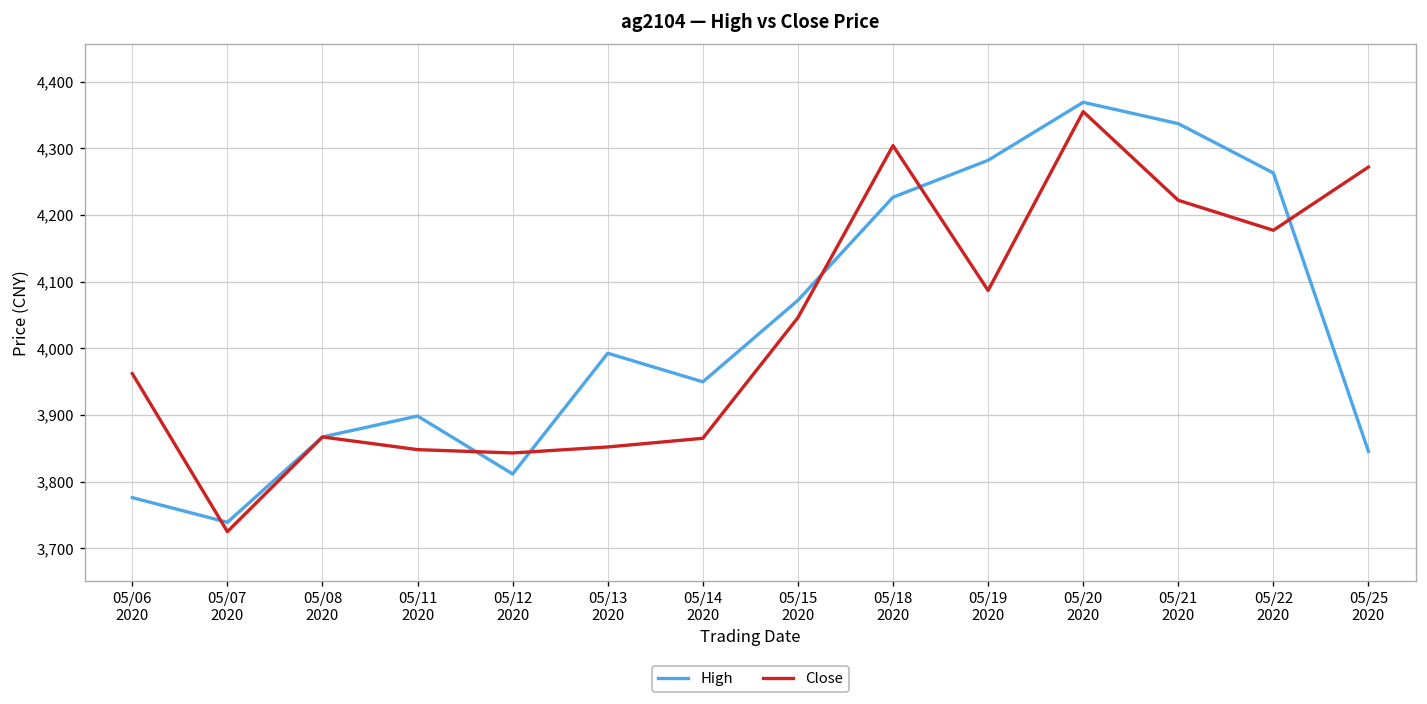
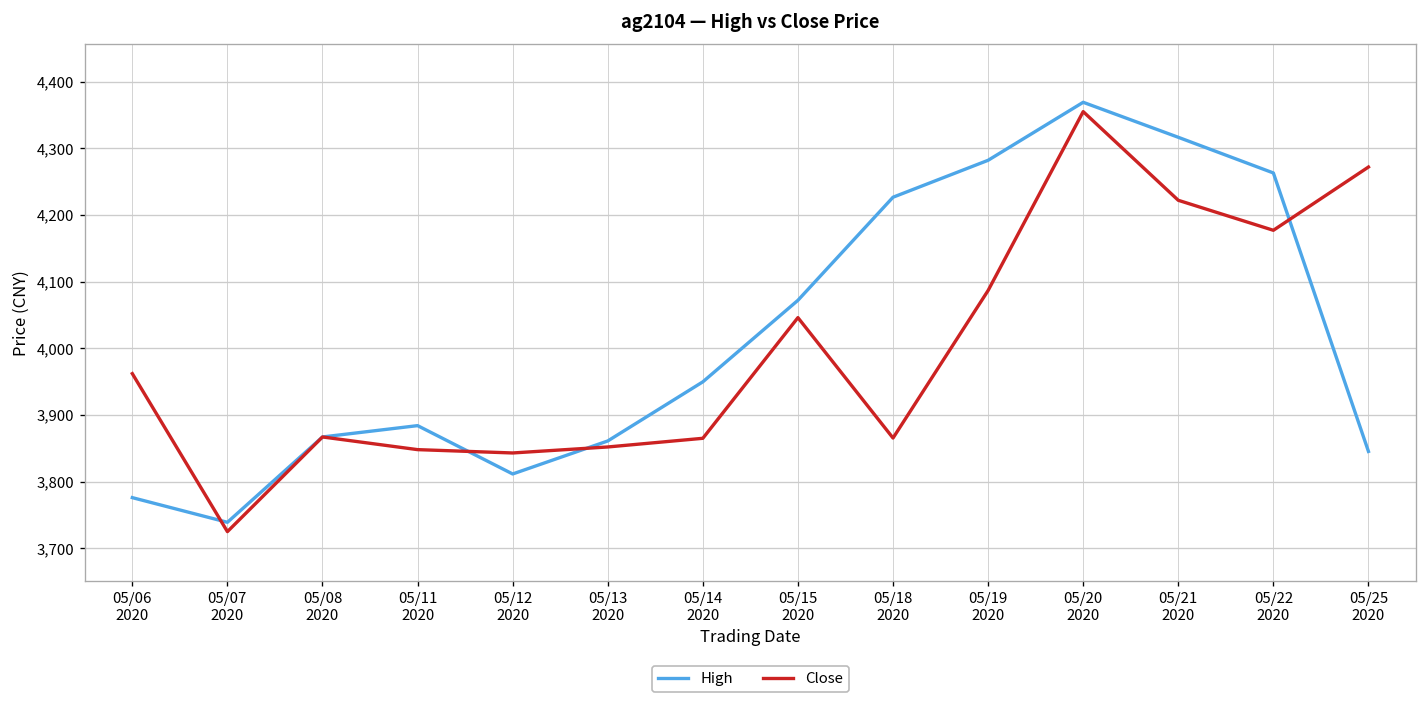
  {
    "High": {
      "05/06 2020": "3,780",
      "05/07 2020": "3,740",
-     "05/11 2020": "3,900",
+     "05/11 2020": "3,880",
      "05/12 2020": "3,810",
-     "05/13 2020": "3,990",
+     "05/13 2020": "3,860",
      "05/14 2020": "3,950",
      "05/15 2020": "4,070",
      "05/18 2020": "4,230",
      "05/19 2020": "4,280",
      "05/20 2020": "4,370",
-     "05/21 2020": "4,340",
+     "05/21 2020": "4,320",
      "05/22 2020": "4,260",
      "05/25 2020": "3,850"
    },
    "Close": {
      "05/06 2020": "3,960",
      "05/07 2020": "3,730",
      "05/11 2020": "3,850",
      "05/12 2020": "3,840",
      "05/13 2020": "3,850",
      "05/14 2020": "3,870",
      "05/15 2020": "4,050",
-     "05/18 2020": "4,300",
+     "05/18 2020": "3,870",
      "05/19 2020": "4,090",
      "05/20 2020": "4,360",
      "05/21 2020": "4,220",
      "05/22 2020": "4,180",
      "05/25 2020": "4,270"
    }
  }
